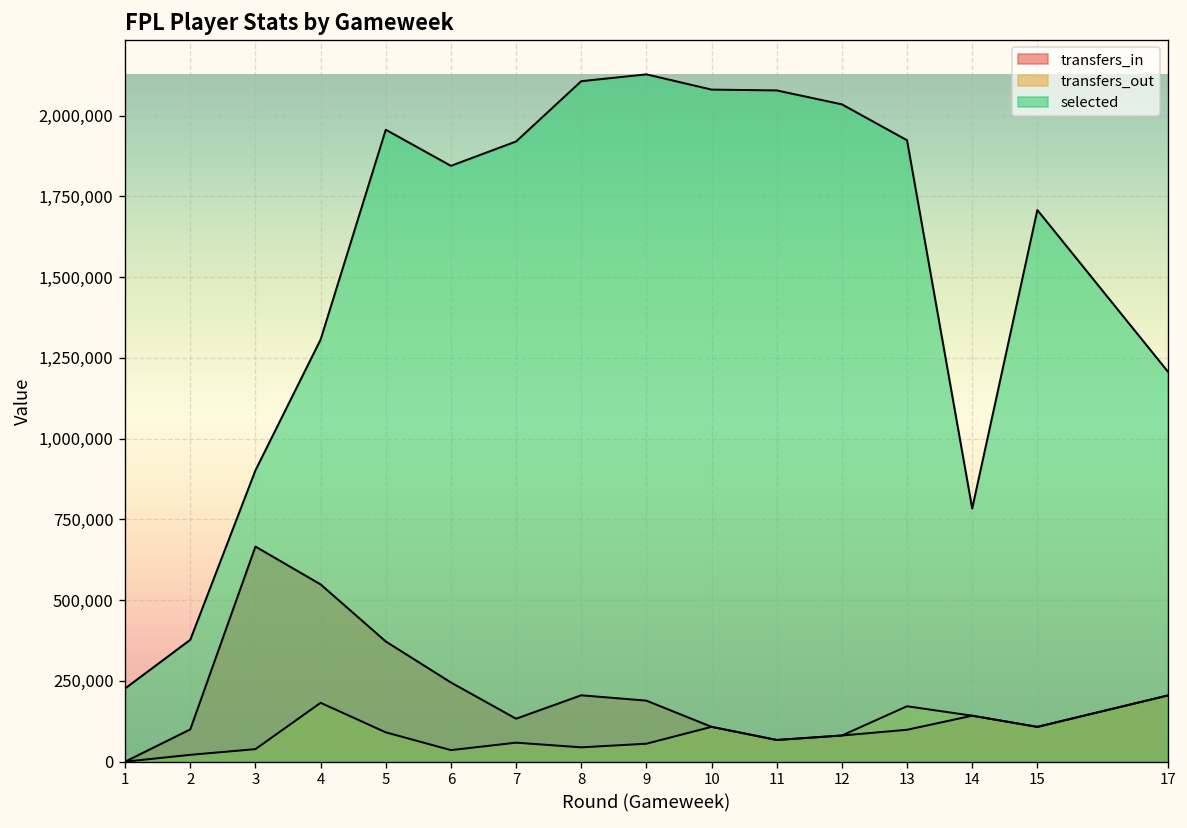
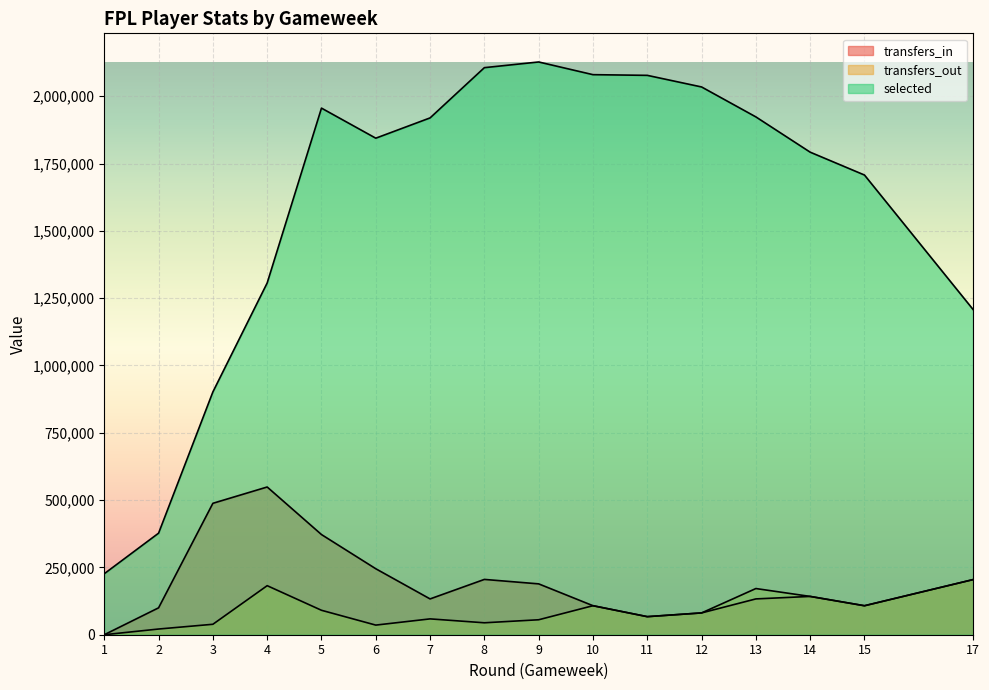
  {
    "transfers_in": {
      "2": "100,000",
-     "3": "670,000",
+     "3": "490,000",
      "4": "550,000",
      "5": "370,000",
      "6": "250,000",
      "7": "130,000",
      "8": "210,000",
      "9": "190,000",
-     "13": "100,000"
+     "13": "130,000"
    },
    "transfers_out": {
      "2": "20,000",
      "3": "40,000",
      "4": "180,000",
      "5": "90,000",
      "6": "40,000",
      "7": "60,000",
      "8": "40,000",
      "9": "60,000",
      "13": "170,000"
    },
    "selected": {
      "1": "230,000",
      "2": "380,000",
      "3": "900,000",
      "4": "1,310,000",
      "5": "1,960,000",
      "6": "1,840,000",
      "7": "1,920,000",
      "8": "2,110,000",
      "9": "2,130,000",
      "10": "2,080,000",
      "11": "2,080,000",
      "12": "2,030,000",
      "13": "1,920,000",
-     "14": "780,000",
+     "14": "1,790,000",
      "15": "1,710,000",
      "17": "1,210,000"
    }
  }
